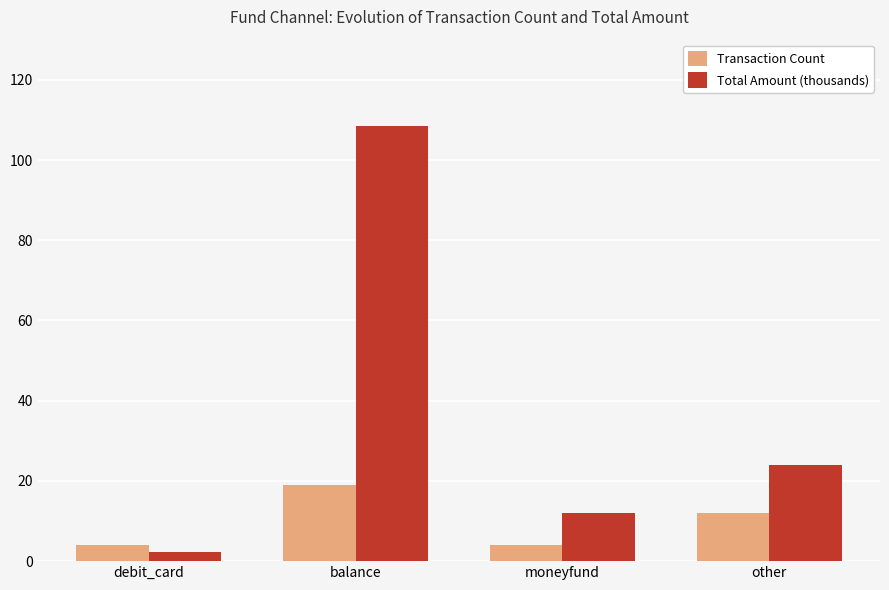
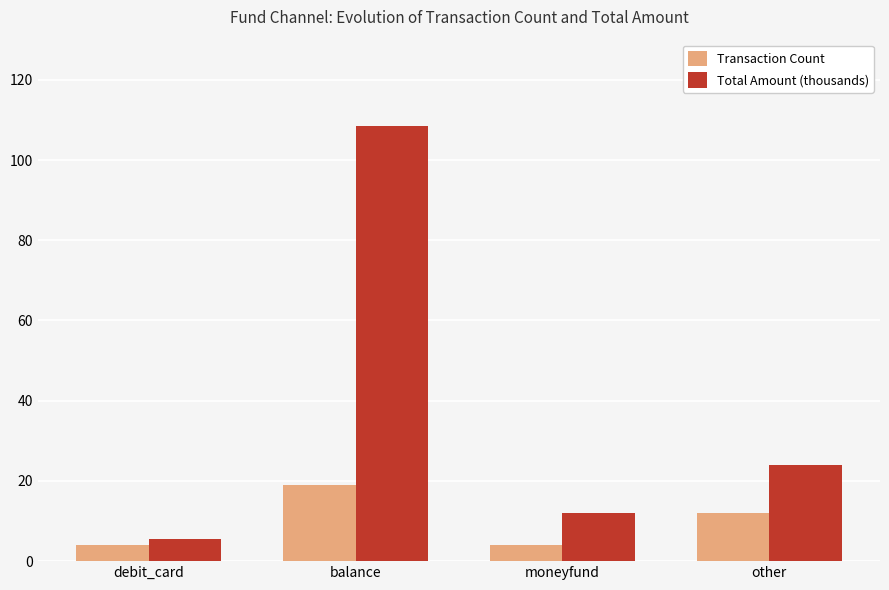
  {
    "Transaction Count": {
      "debit_card": 4,
      "balance": 19,
      "moneyfund": 4,
      "other": 12
    },
    "Total Amount (thousands)": {
-     "debit_card": 2,
+     "debit_card": 6,
      "balance": 109,
      "moneyfund": 12,
      "other": 24
    }
  }
